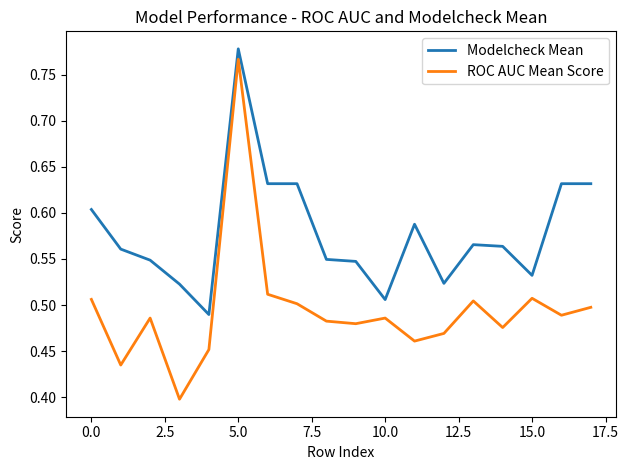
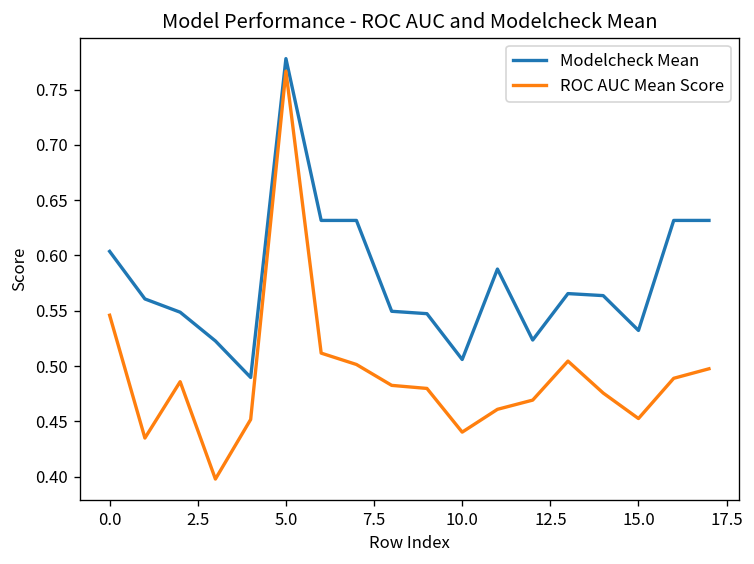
  {
    "Modelcheck Mean": {
      "0.0": 0.60,
      "5.0": 0.78,
      "10.0": 0.51,
      "15.0": 0.53
    },
    "ROC AUC Mean Score": {
-     "0.0": 0.51,
+     "0.0": 0.55,
      "5.0": 0.77,
-     "10.0": 0.49,
-     "15.0": 0.51
+     "10.0": 0.44,
+     "15.0": 0.45
    }
  }
